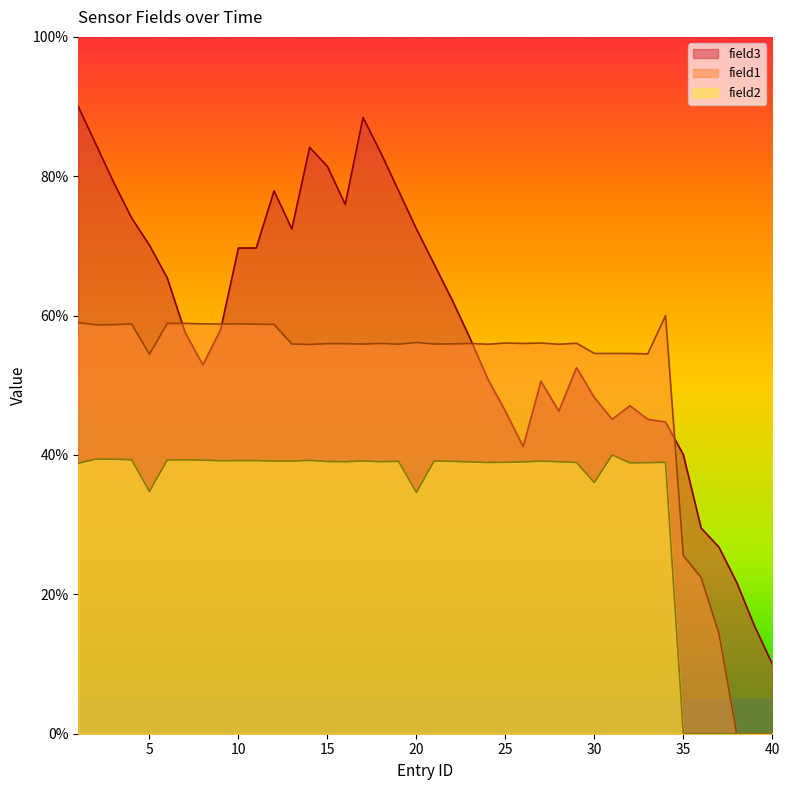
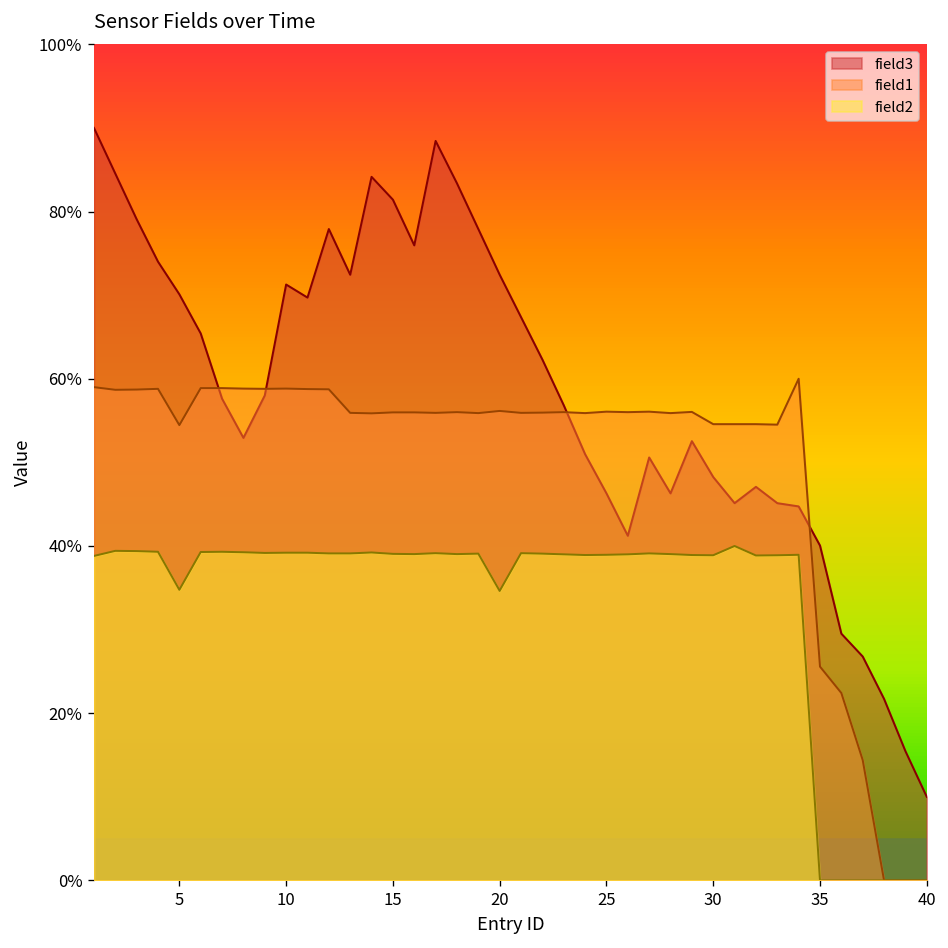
  {
    "field3": {
      "5": "70%",
-     "10": "70%",
+     "10": "71%",
      "15": "81%",
      "20": "72%",
      "25": "46%",
      "30": "48%",
      "35": "40%",
      "40": "10%"
    },
    "field1": {
      "5": "54%",
      "10": "59%",
      "15": "56%",
      "20": "56%",
      "25": "56%",
      "30": "55%",
      "35": "26%"
    },
    "field2": {
      "5": "35%",
      "10": "39%",
      "15": "39%",
      "20": "35%",
      "25": "39%",
-     "30": "36%"
+     "30": "39%"
    }
  }
